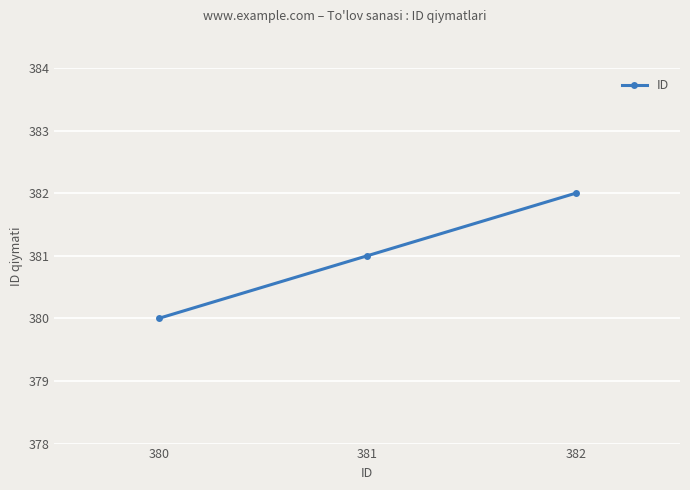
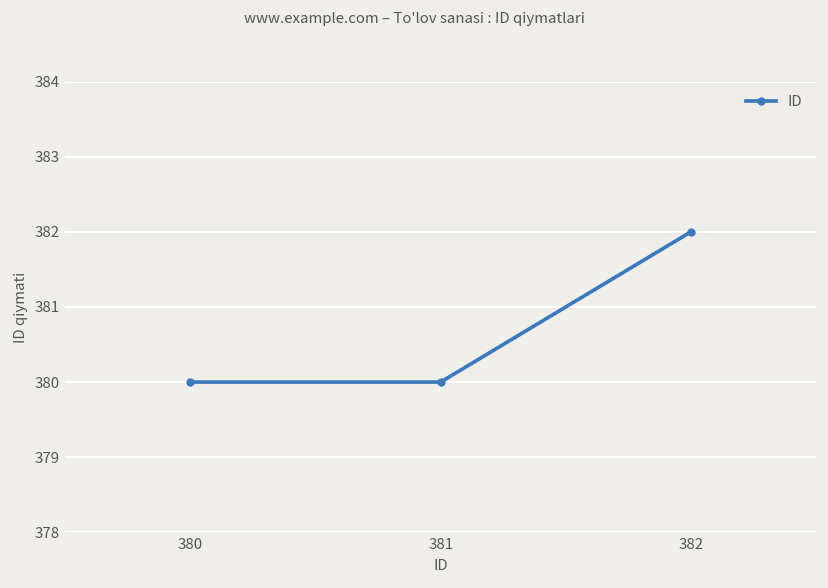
  {
    "380": 380,
-   "381": 381,
+   "381": 380,
    "382": 382
  }
